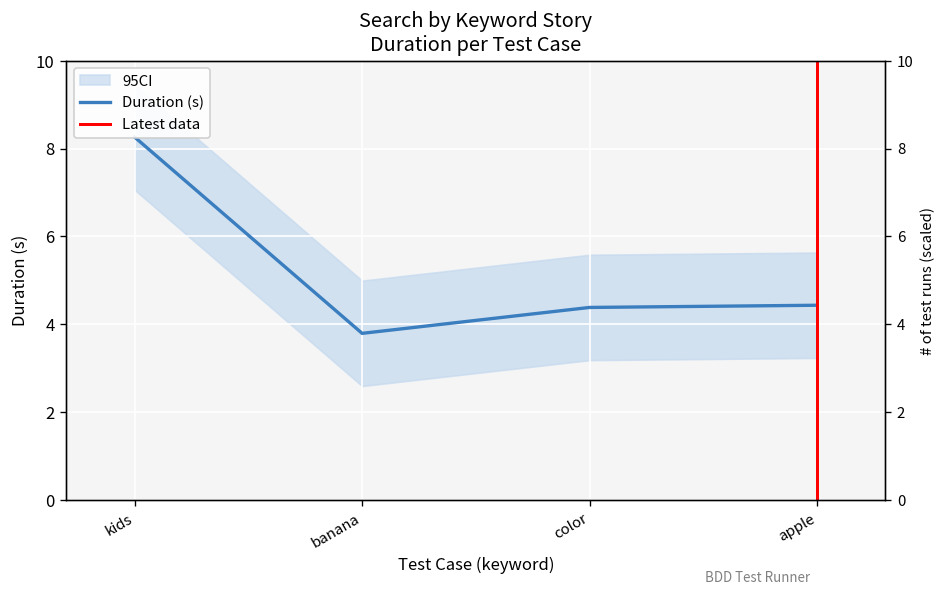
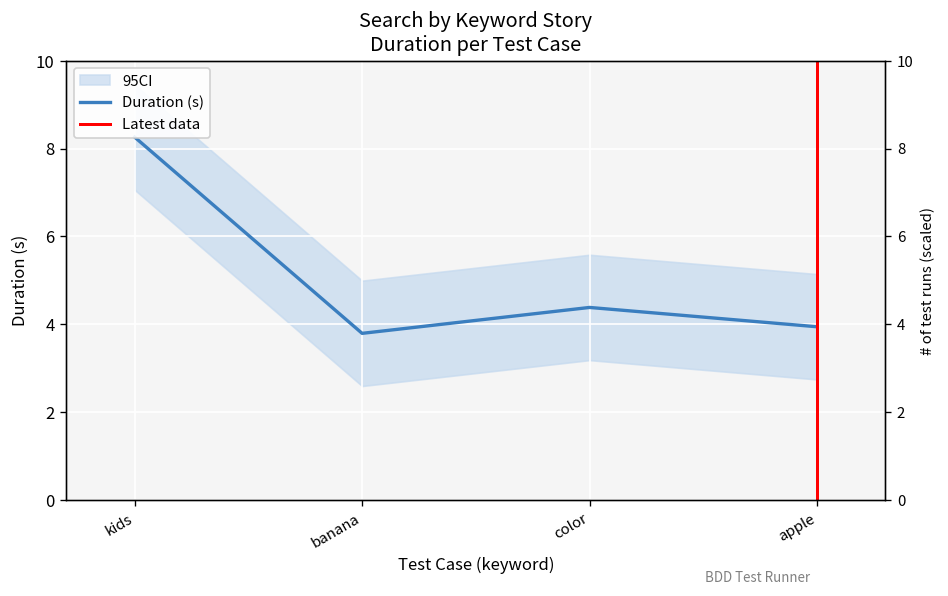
  {
    "Duration (s)": {
      "banana": 3.8,
      "color": 4.4,
-     "apple": 4.4
+     "apple": 3.9
    }
  }
